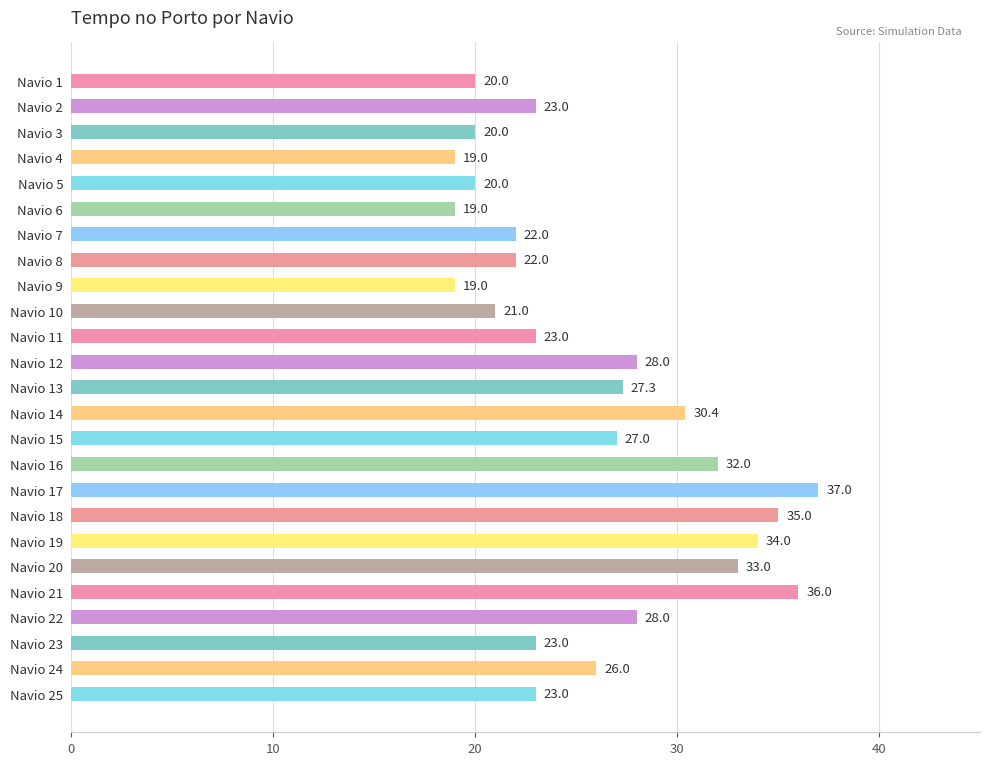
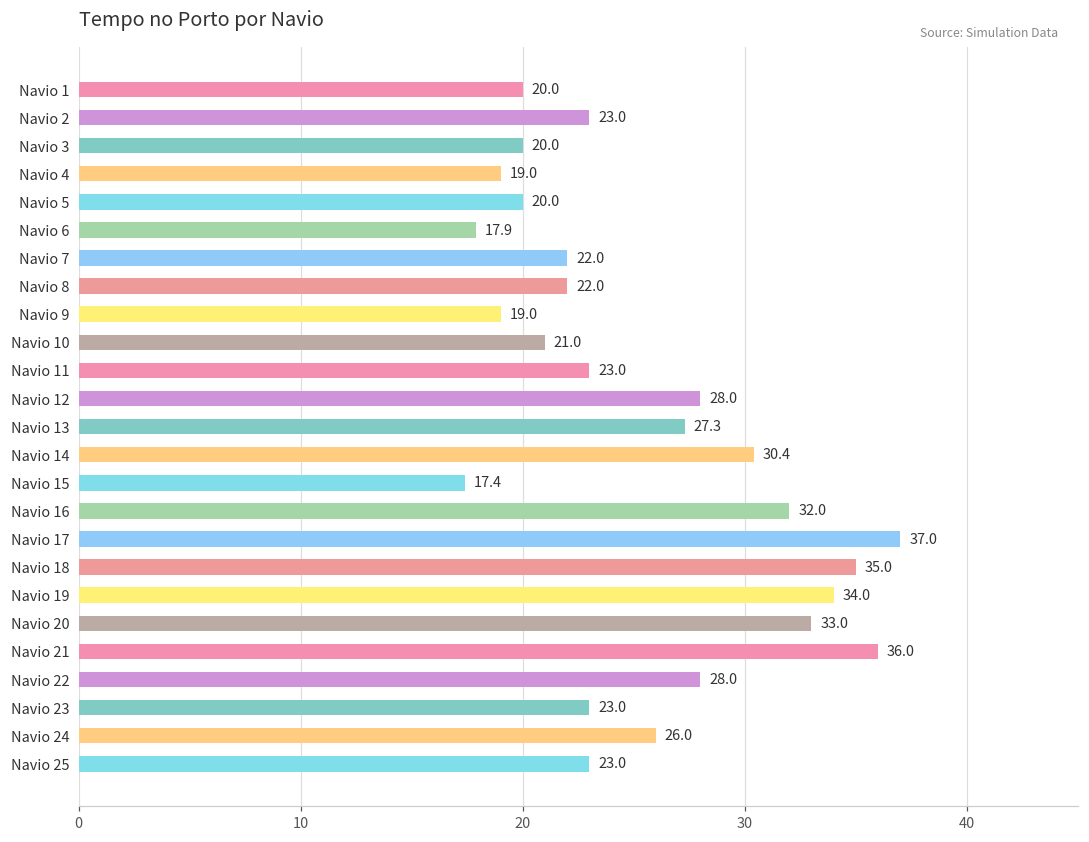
  {
    "Navio 1": 20.0,
    "Navio 2": 23.0,
    "Navio 3": 20.0,
    "Navio 4": 19.0,
    "Navio 5": 20.0,
-   "Navio 6": 19.0,
+   "Navio 6": 17.9,
    "Navio 7": 22.0,
    "Navio 8": 22.0,
    "Navio 9": 19.0,
    "Navio 10": 21.0,
    "Navio 11": 23.0,
    "Navio 12": 28.0,
    "Navio 13": 27.3,
    "Navio 14": 30.4,
-   "Navio 15": 27.0,
+   "Navio 15": 17.4,
    "Navio 16": 32.0,
    "Navio 17": 37.0,
    "Navio 18": 35.0,
    "Navio 19": 34.0,
    "Navio 20": 33.0,
    "Navio 21": 36.0,
    "Navio 22": 28.0,
    "Navio 23": 23.0,
    "Navio 24": 26.0,
    "Navio 25": 23.0
  }
